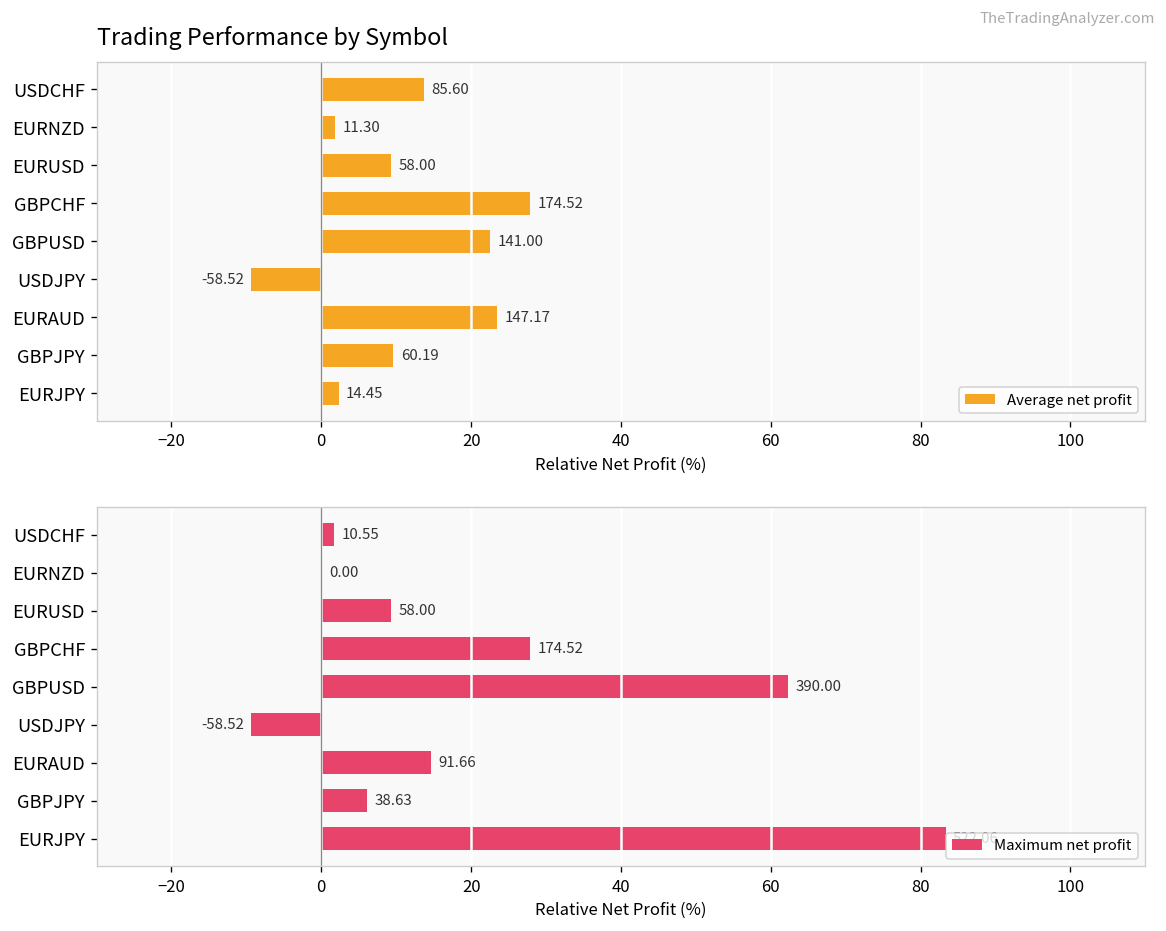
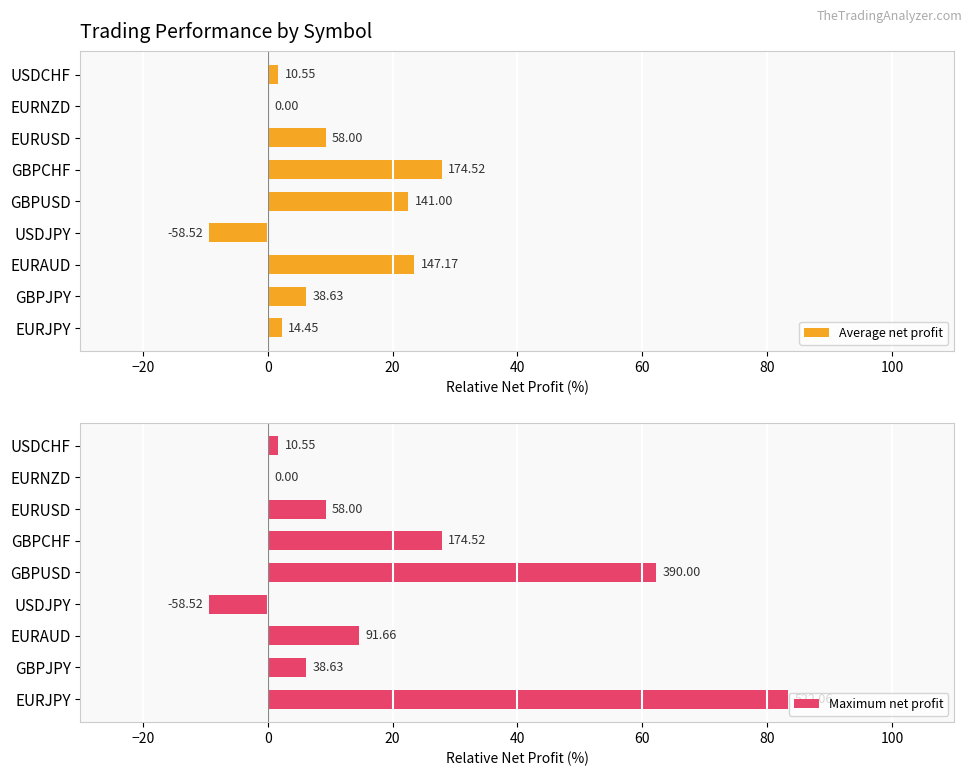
  {
    "Trading Performance by Symbol": {
-     "USDCHF": 85.60,
-     "EURNZD": 11.30,
-     "GBPJPY": 60.19
+     "USDCHF": 10.55,
+     "EURNZD": 0.00,
+     "GBPJPY": 38.63
    }
  }
